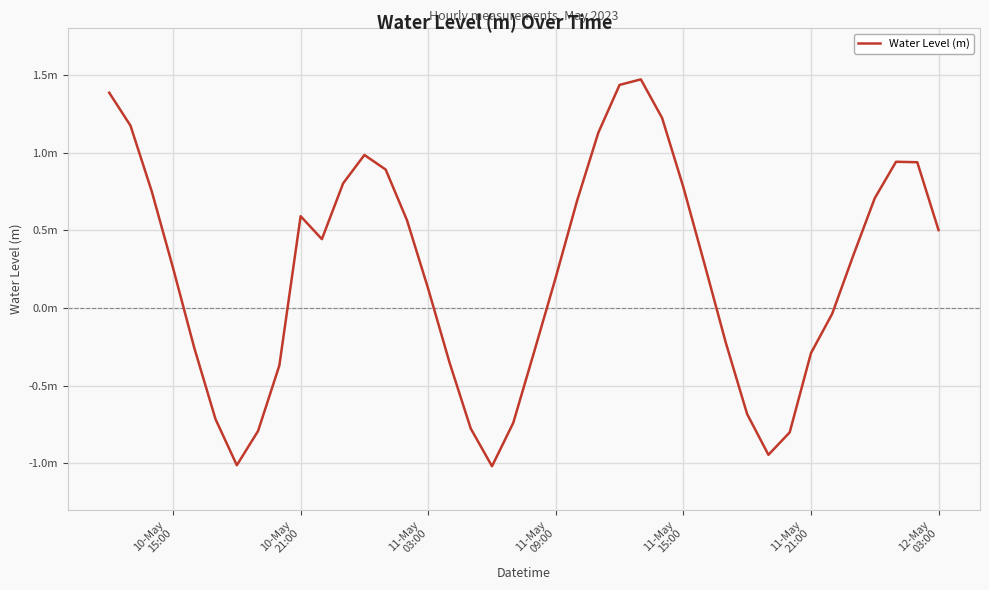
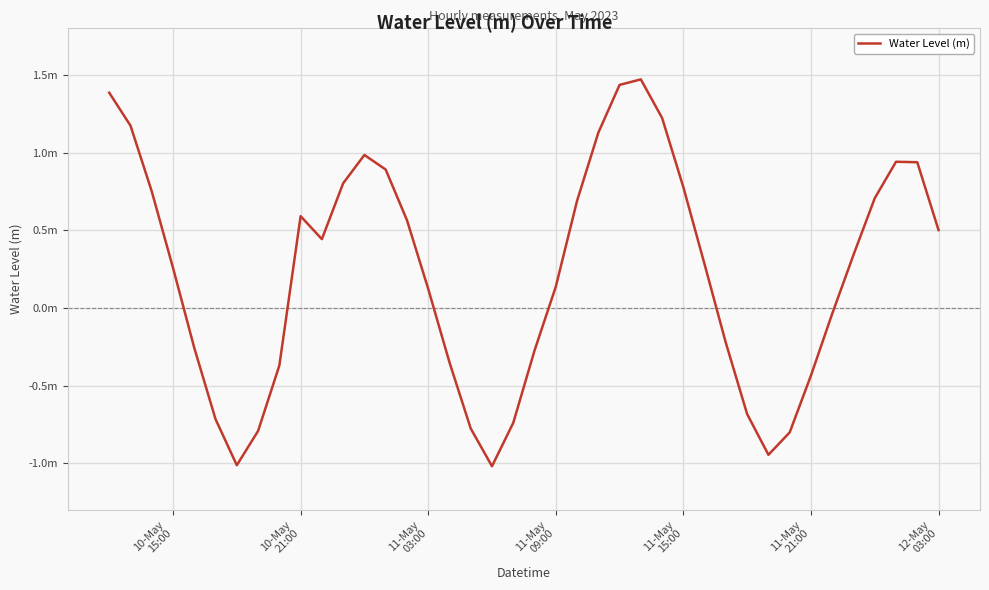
  {
    "10-May 15:00": "0.26m",
    "10-May 21:00": "0.59m",
    "11-May 03:00": "0.12m",
-   "11-May 09:00": "0.20m",
+   "11-May 09:00": "0.14m",
    "11-May 15:00": "0.78m",
-   "11-May 21:00": "-0.29m",
+   "11-May 21:00": "-0.43m",
    "12-May 03:00": "0.50m"
  }
